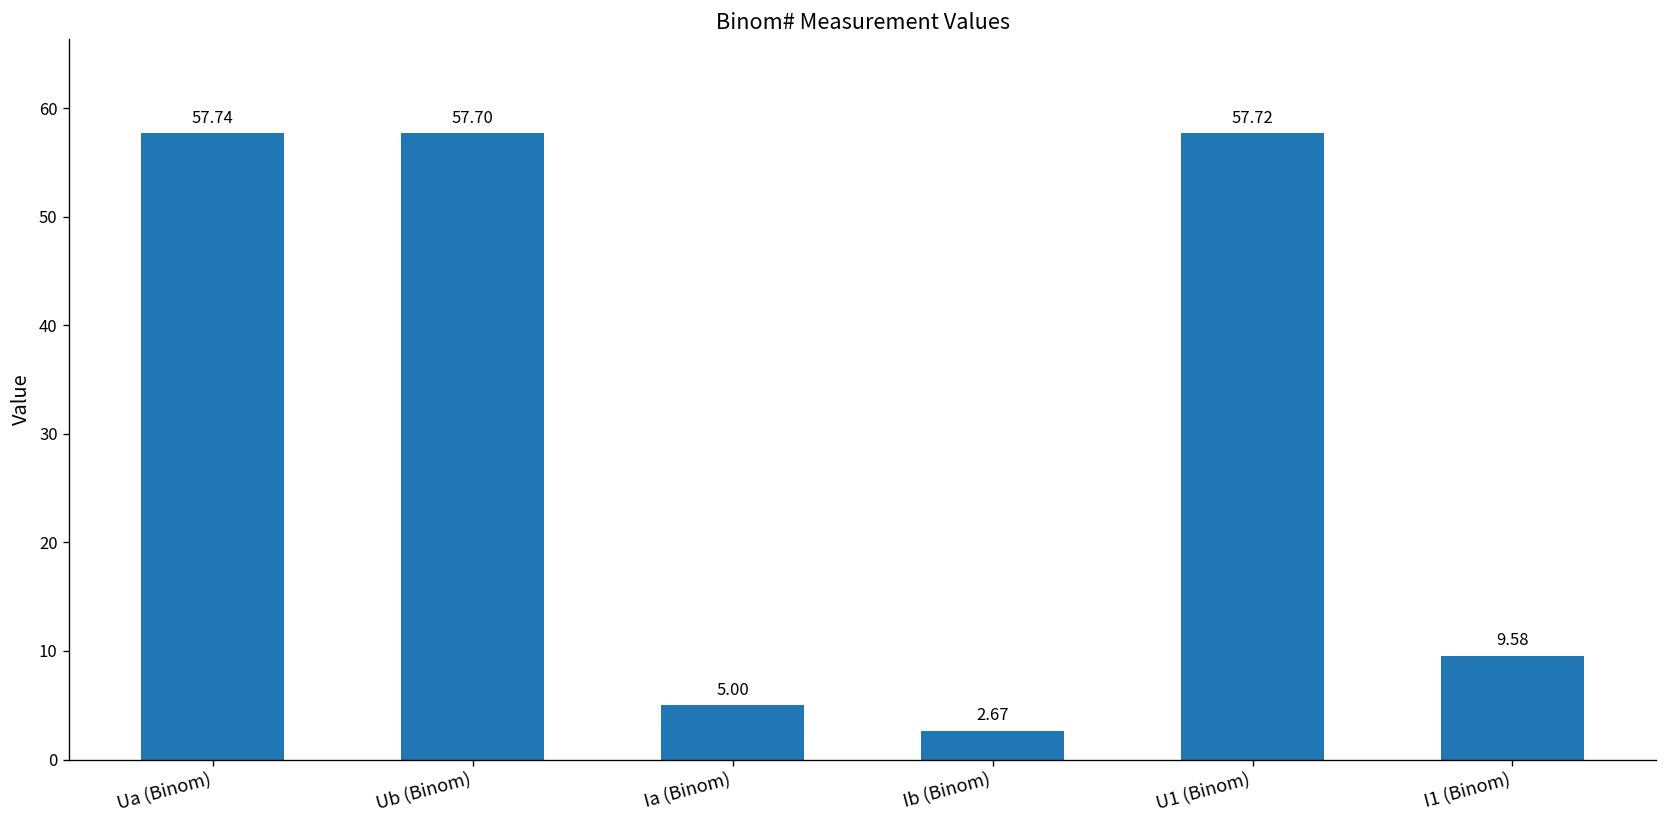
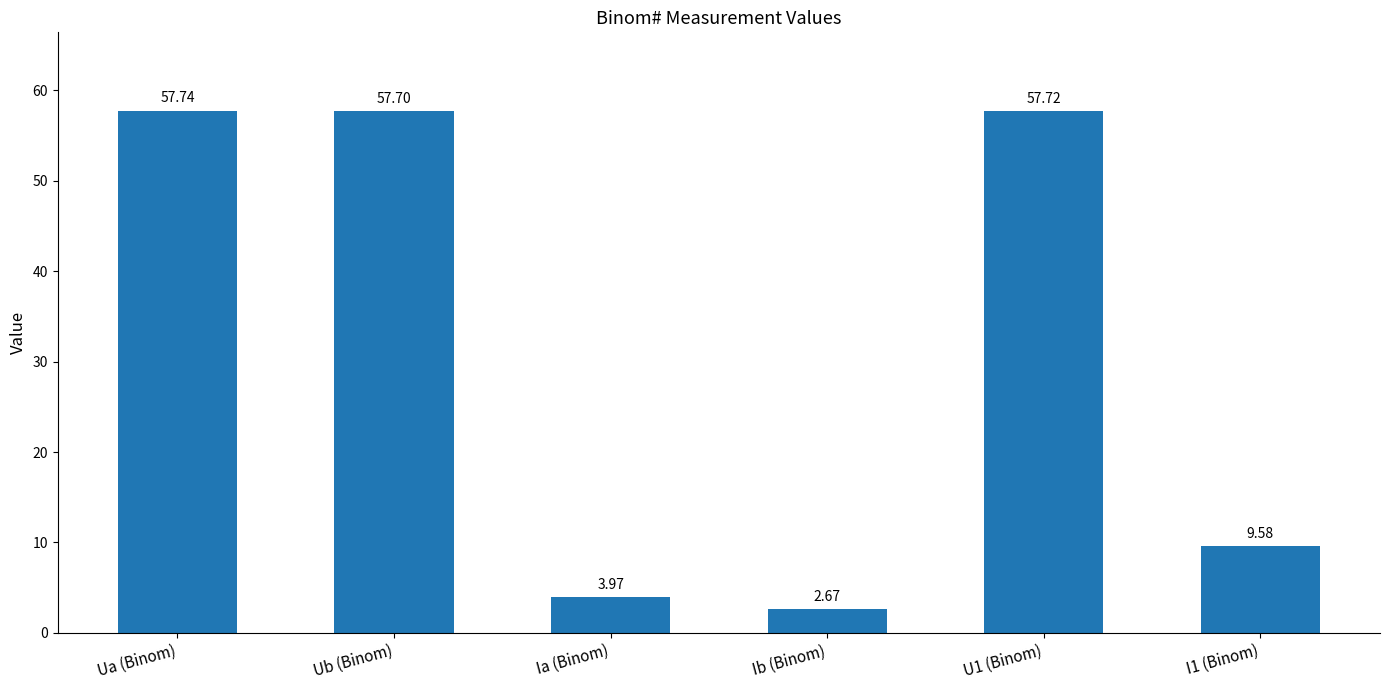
  {
    "Ua (Binom)": 57.74,
    "Ub (Binom)": 57.70,
-   "Ia (Binom)": 5.00,
+   "Ia (Binom)": 3.97,
    "Ib (Binom)": 2.67,
    "U1 (Binom)": 57.72,
    "I1 (Binom)": 9.58
  }
